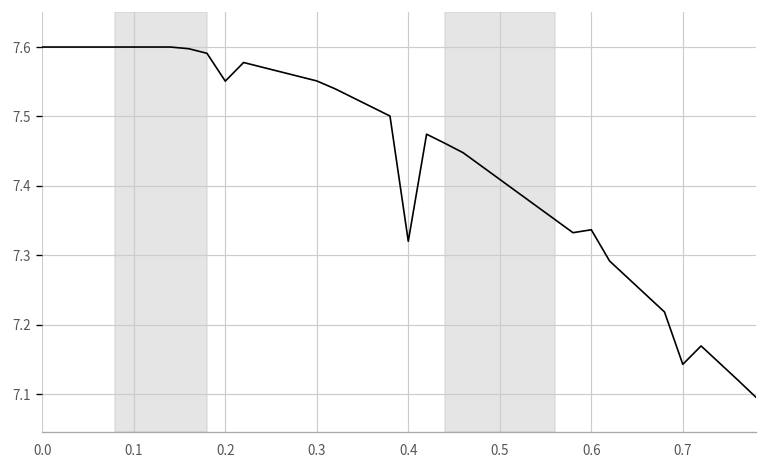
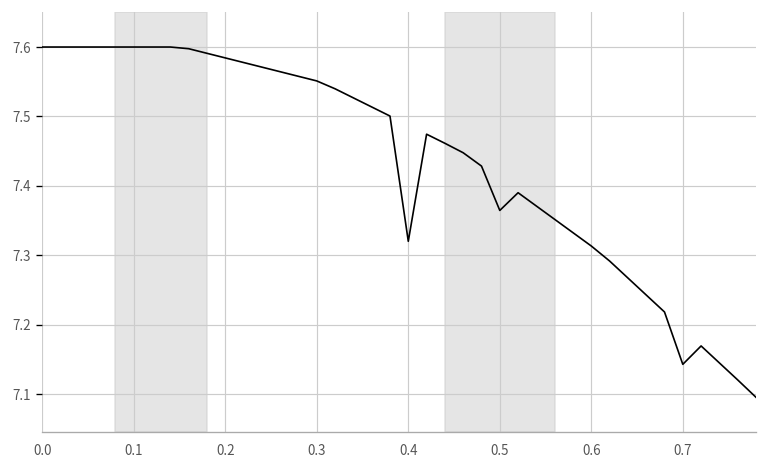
  {
    "0.0": 7.60,
    "0.1": 7.60,
-   "0.2": 7.55,
+   "0.2": 7.58,
    "0.3": 7.55,
    "0.4": 7.32,
-   "0.5": 7.41,
-   "0.6": 7.34,
+   "0.5": 7.36,
+   "0.6": 7.31,
    "0.7": 7.14
  }
